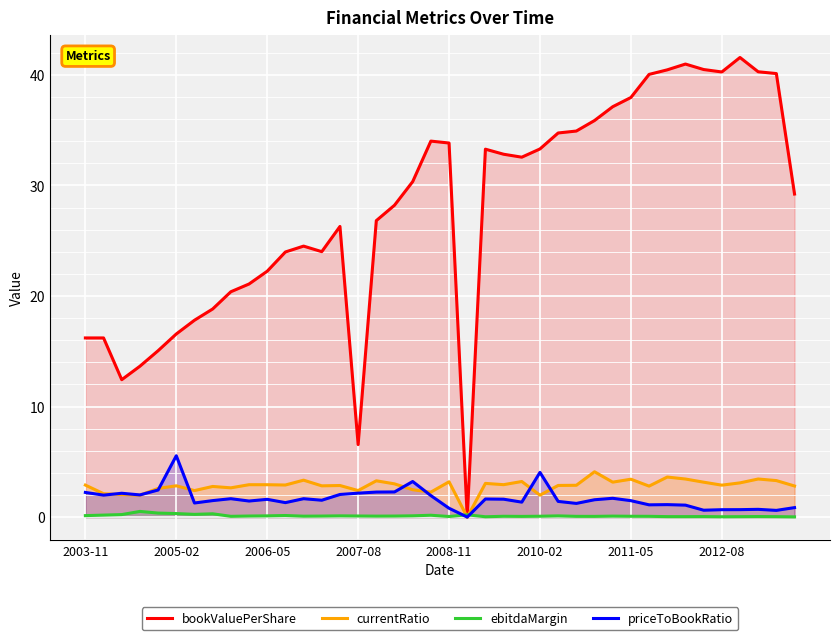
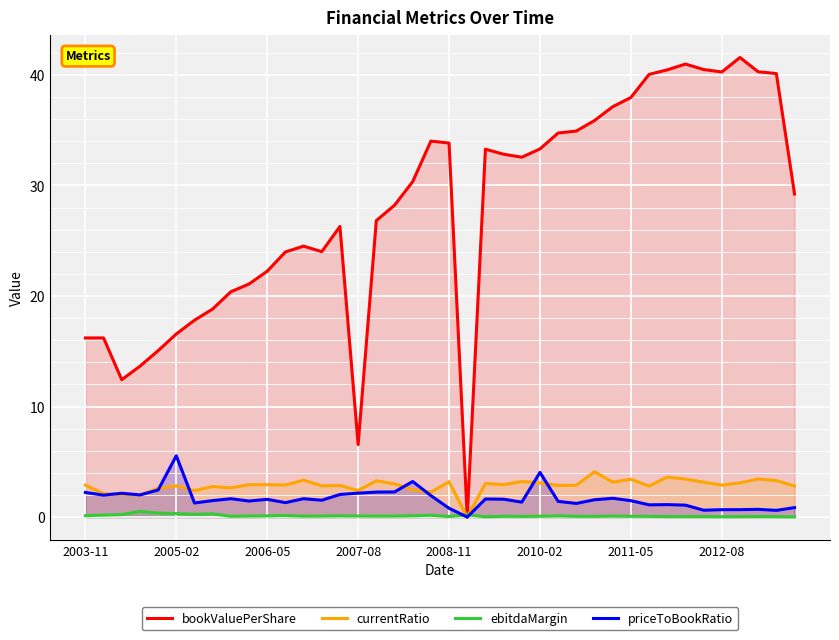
  {
    "bookValuePerShare": {
      "2003-11": 16.2,
      "2005-02": 16.6,
      "2006-05": 22.2,
      "2007-08": 6.6,
      "2008-11": 33.8,
      "2010-02": 33.3,
      "2011-05": 37.9,
      "2012-08": 40.3
    },
    "currentRatio": {
      "2003-11": 2.9,
      "2005-02": 2.8,
      "2006-05": 2.9,
      "2007-08": 2.4,
      "2008-11": 3.2,
-     "2010-02": 2.0,
+     "2010-02": 3.1,
      "2011-05": 3.4,
      "2012-08": 2.9
    },
    "ebitdaMargin": {
      "2003-11": 0.1,
      "2005-02": 0.3,
      "2006-05": 0.1,
      "2007-08": 0.1,
      "2008-11": 0.1,
      "2010-02": 0.1,
      "2011-05": 0.1,
      "2012-08": 0.0
    },
    "priceToBookRatio": {
      "2003-11": 2.2,
      "2005-02": 5.5,
      "2006-05": 1.6,
      "2007-08": 2.2,
      "2008-11": 0.8,
      "2010-02": 4.0,
      "2011-05": 1.5,
      "2012-08": 0.7
    }
  }
